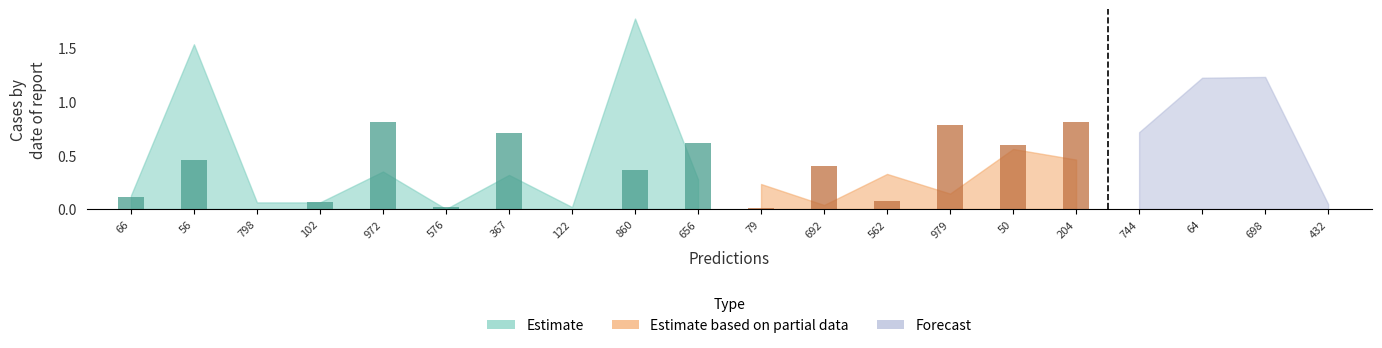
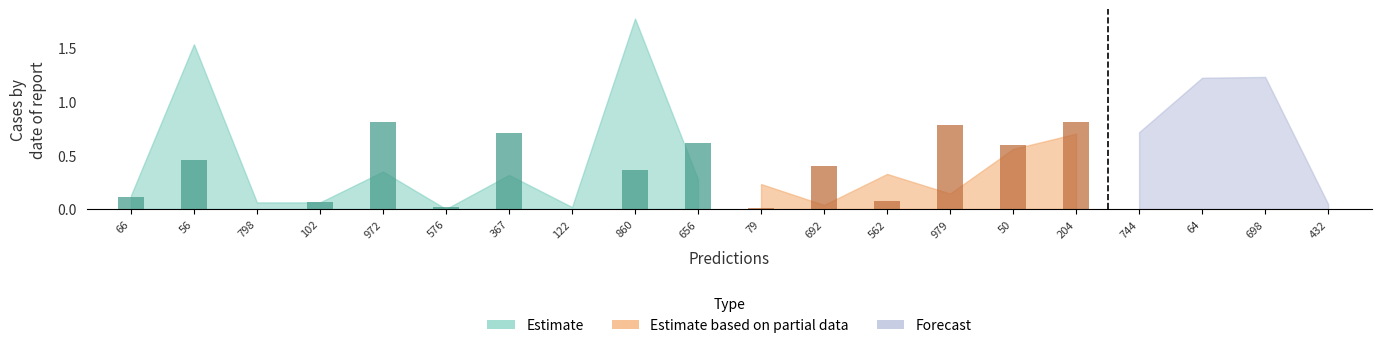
  {
    "Estimate based on partial data": {
      "79": 0.23,
      "692": 0.04,
      "562": 0.33,
      "979": 0.14,
      "50": 0.56,
-     "204": 0.46
+     "204": 0.70
    }
  }
